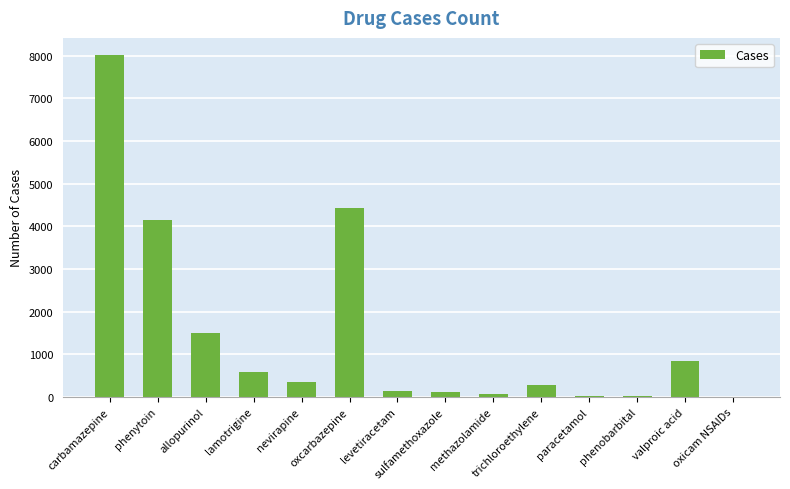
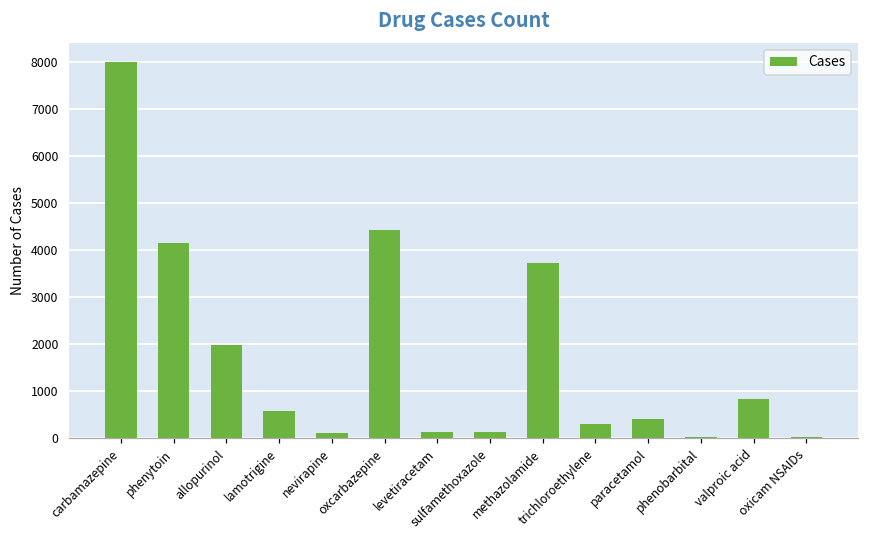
  {
    "carbamazepine": 8000,
    "phenytoin": 4100,
-   "allopurinol": 1500,
+   "allopurinol": 2000,
    "lamotrigine": 600,
-   "nevirapine": 300,
+   "nevirapine": 100,
    "oxcarbazepine": 4400,
    "levetiracetam": 100,
    "sulfamethoxazole": 100,
-   "methazolamide": 100,
+   "methazolamide": 3700,
    "trichloroethylene": 300,
-   "paracetamol": 0,
+   "paracetamol": 400,
    "valproic acid": 800
  }
